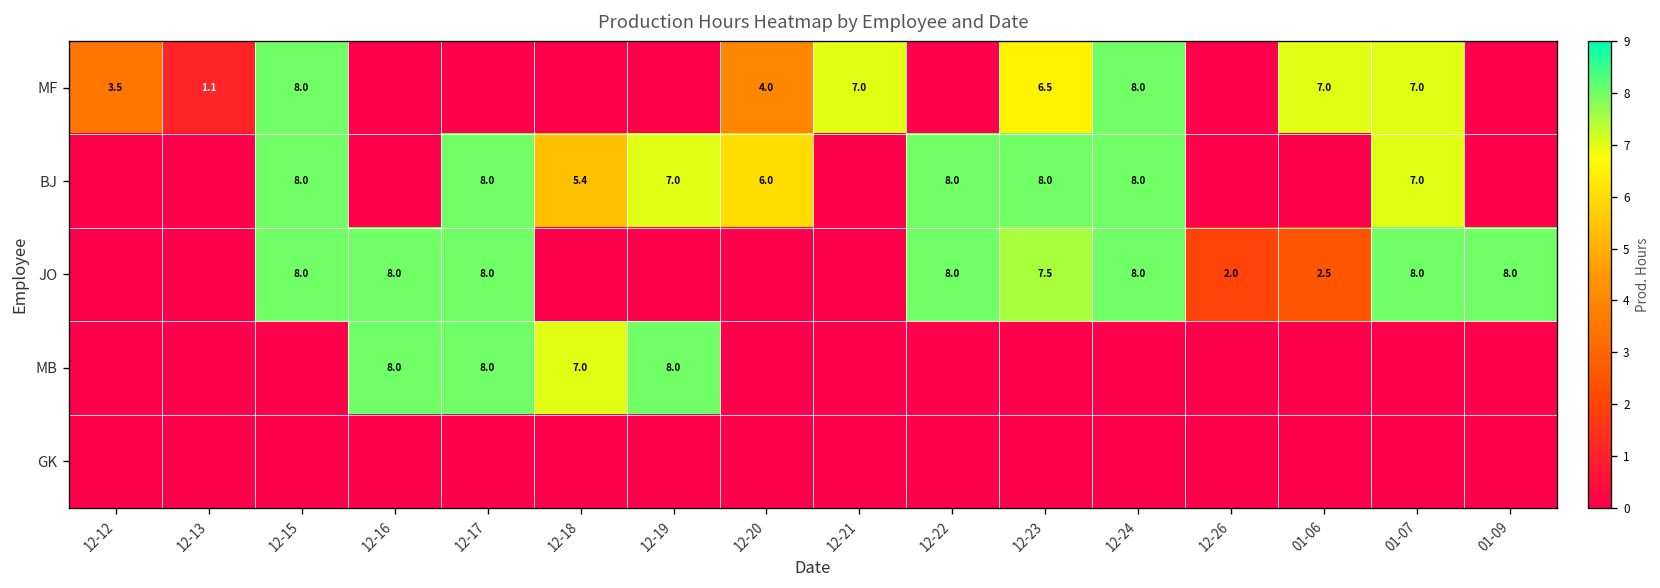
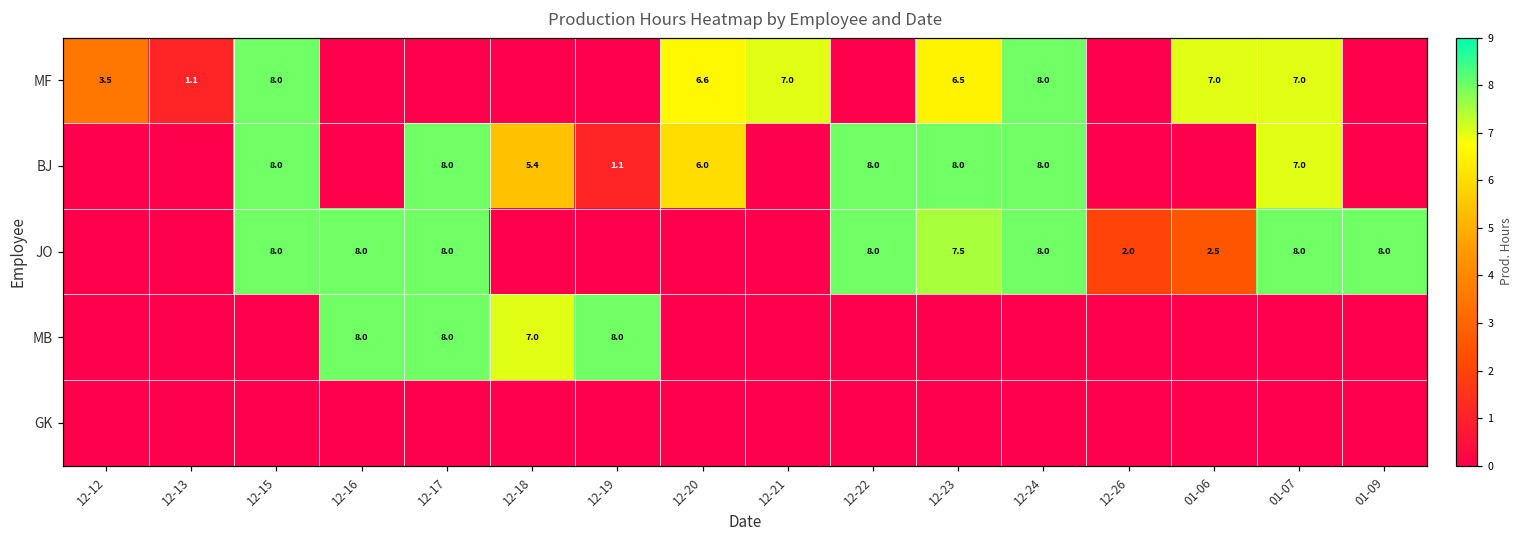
  {
    "MF": {
      "12-12": 3.5,
      "12-13": 1.1,
      "12-15": 8.0,
-     "12-20": 4.0,
+     "12-20": 6.6,
      "12-21": 7.0,
      "12-23": 6.5,
      "12-24": 8.0,
      "01-06": 7.0,
      "01-07": 7.0
    },
    "BJ": {
      "12-15": 8.0,
      "12-17": 8.0,
      "12-18": 5.4,
-     "12-19": 7.0,
+     "12-19": 1.1,
      "12-20": 6.0,
      "12-22": 8.0,
      "12-23": 8.0,
      "12-24": 8.0,
      "01-07": 7.0
    },
    "JO": {
      "12-15": 8.0,
      "12-16": 8.0,
      "12-17": 8.0,
      "12-22": 8.0,
      "12-23": 7.5,
      "12-24": 8.0,
      "12-26": 2.0,
      "01-06": 2.5,
      "01-07": 8.0,
      "01-09": 8.0
    },
    "MB": {
      "12-16": 8.0,
      "12-17": 8.0,
      "12-18": 7.0,
      "12-19": 8.0
    }
  }
